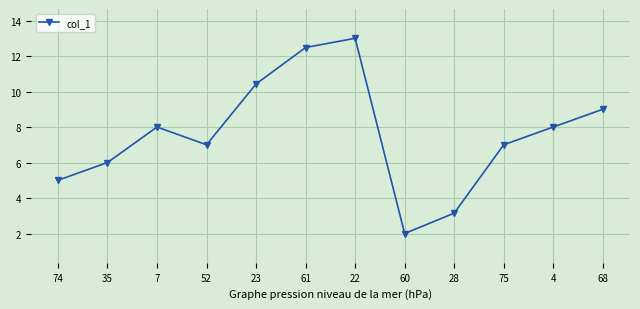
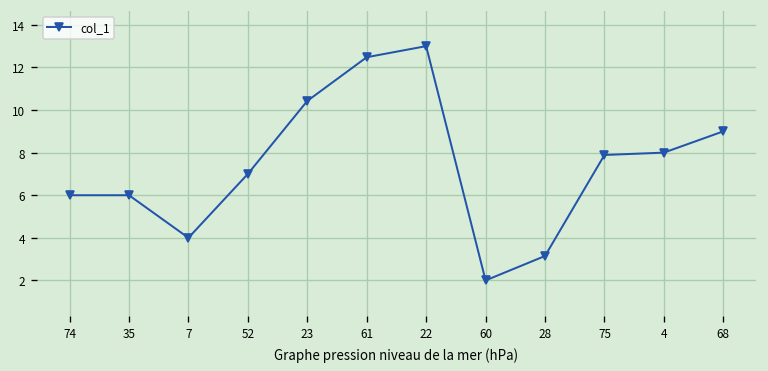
  {
-   "74": 5,
+   "74": 6,
    "35": 6.0,
-   "7": 8,
+   "7": 4,
    "52": 7.0,
    "23": 10.4,
    "61": 12.5,
    "22": 13.0,
    "60": 2.0,
    "28": 3.1,
-   "75": 7.0,
+   "75": 7.9,
    "4": 8.0,
    "68": 9.0
  }
